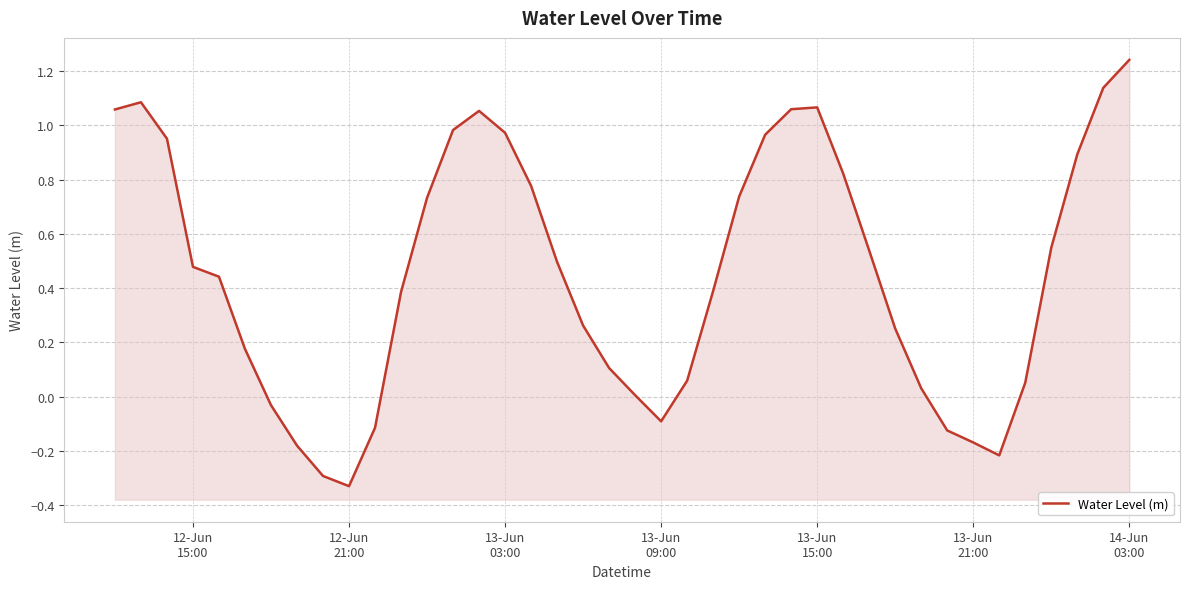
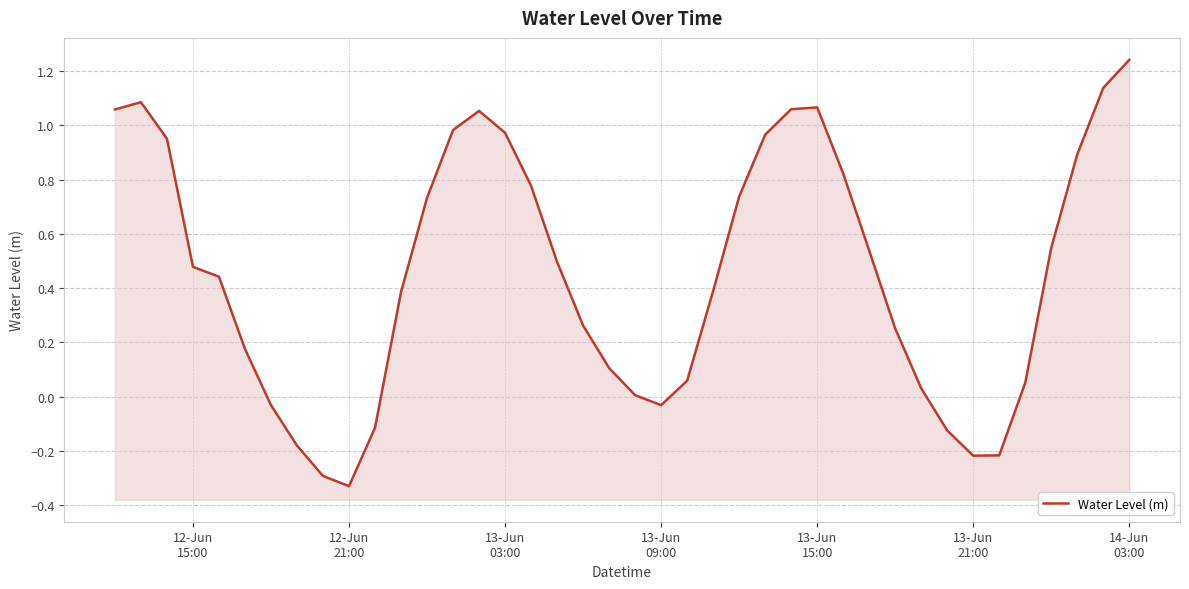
  {
    "12-Jun 15:00": 0.48,
    "12-Jun 21:00": -0.33,
    "13-Jun 03:00": 0.97,
-   "13-Jun 09:00": -0.09,
+   "13-Jun 09:00": -0.03,
    "13-Jun 15:00": 1.07,
-   "13-Jun 21:00": -0.17,
+   "13-Jun 21:00": -0.22,
    "14-Jun 03:00": 1.24
  }
